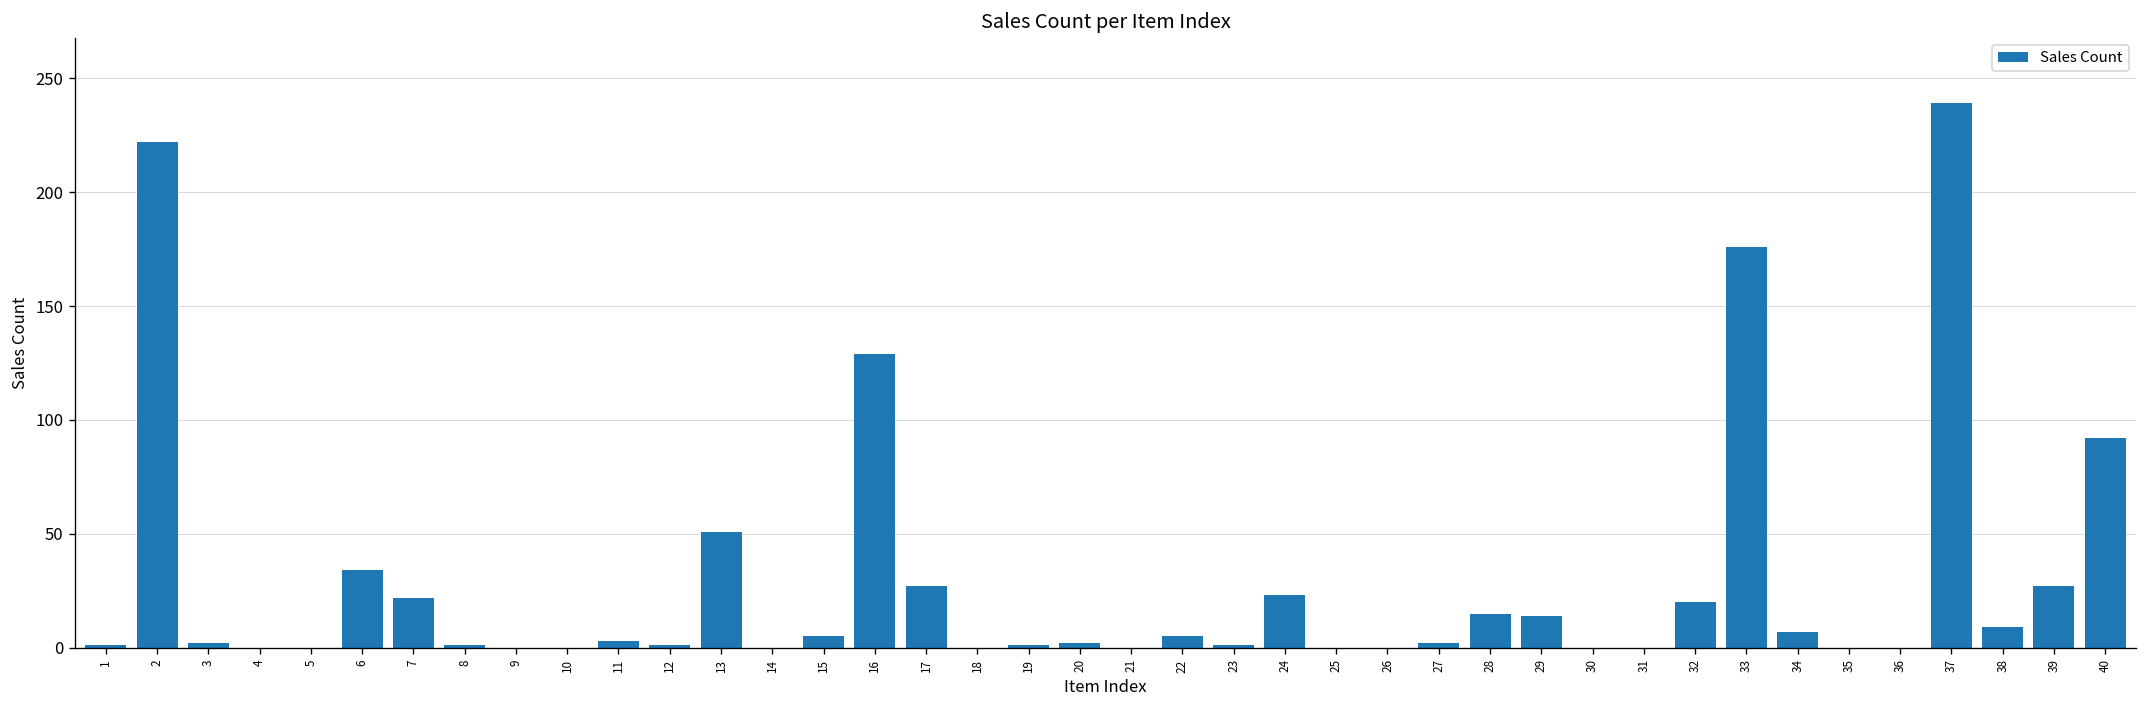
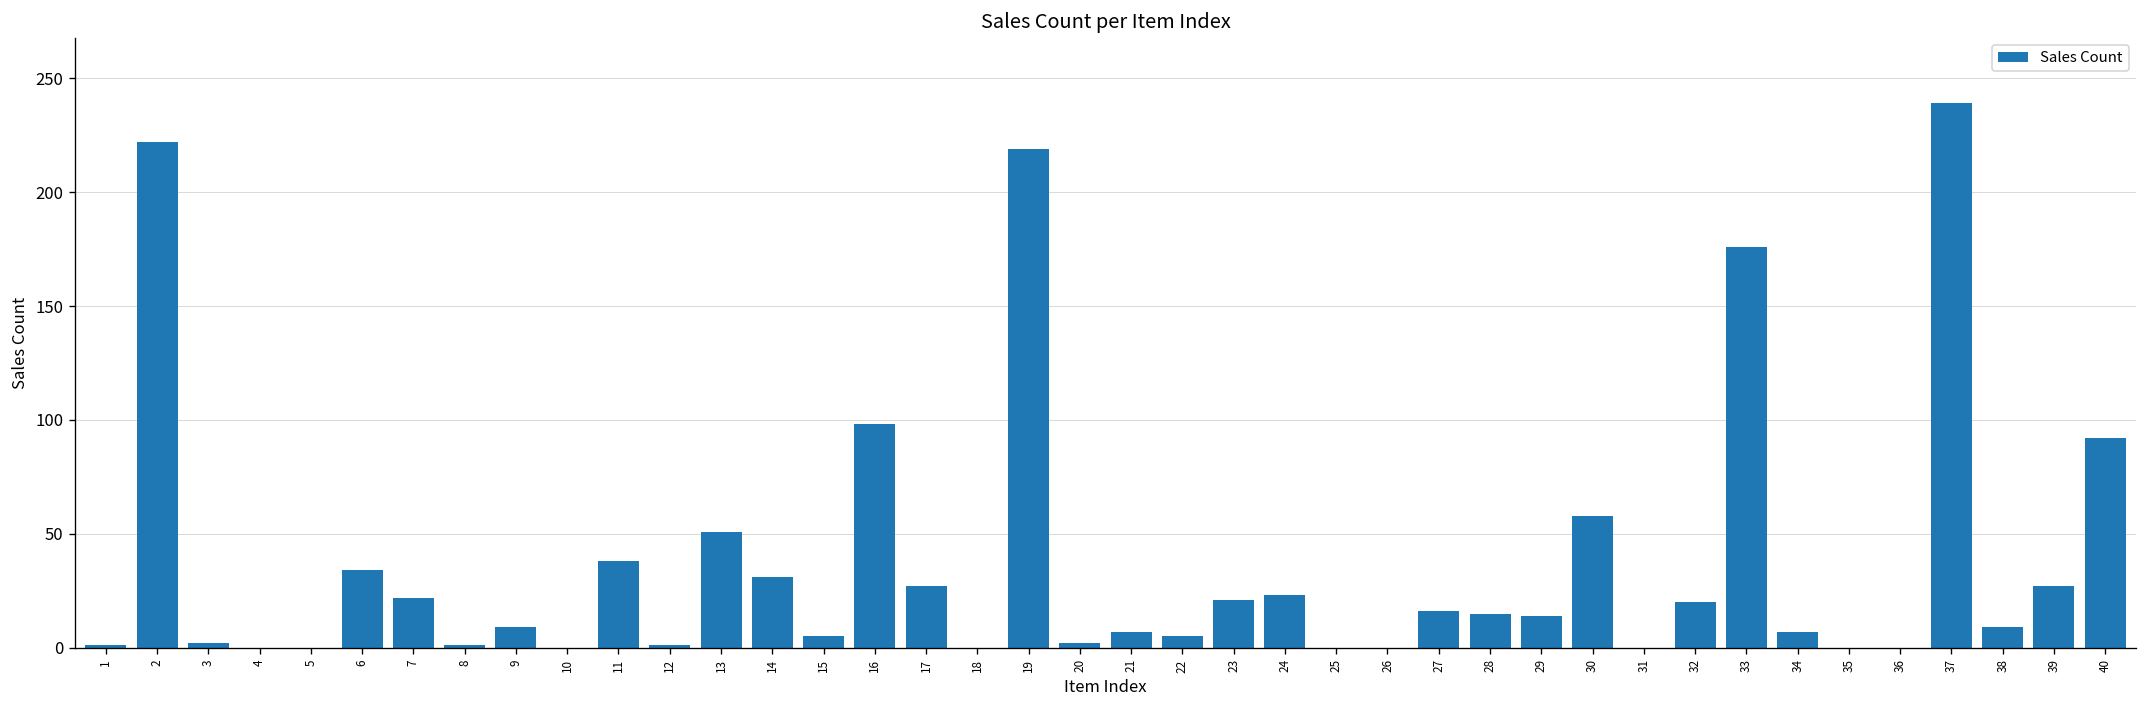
  {
    "2": 222,
    "3": 2,
    "4": 0,
    "5": 0,
    "6": 34,
    "7": 22,
-   "9": 0,
+   "9": 9,
    "10": 0,
-   "11": 3,
+   "11": 38,
    "13": 51,
-   "14": 0,
+   "14": 31,
    "15": 5,
-   "16": 129,
+   "16": 98,
    "17": 27,
    "18": 0,
-   "19": 1,
+   "19": 219,
    "20": 2,
-   "21": 0,
+   "21": 7,
    "22": 5,
-   "23": 1,
+   "23": 21,
    "24": 23,
    "25": 0,
    "26": 0,
-   "27": 2,
+   "27": 16,
    "28": 15,
    "29": 14,
-   "30": 0,
+   "30": 58,
    "31": 0,
    "32": 20,
    "33": 176,
    "34": 7,
    "35": 0,
    "36": 0,
    "37": 239,
    "38": 9,
    "39": 27,
    "40": 92
  }
